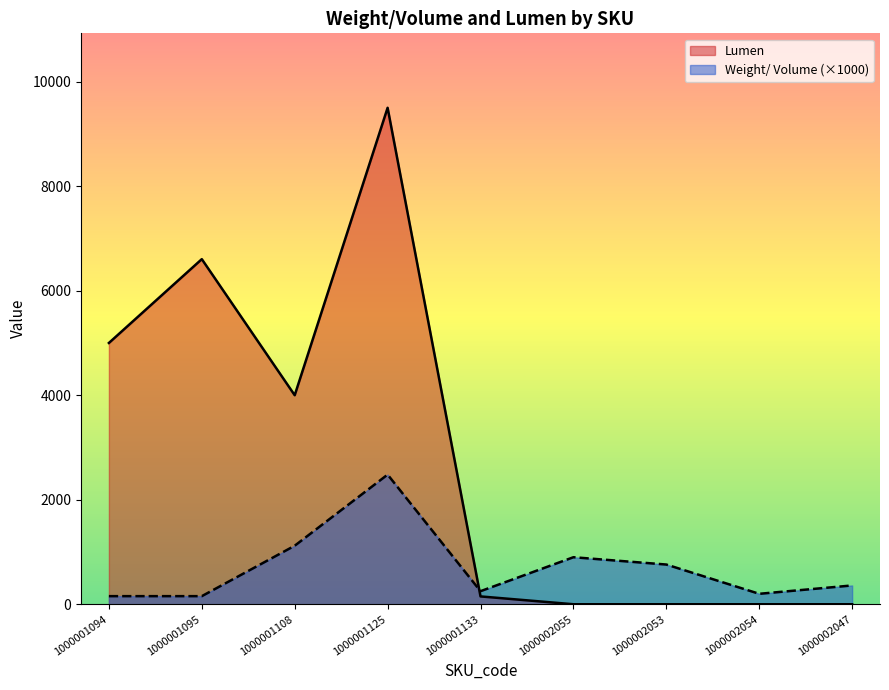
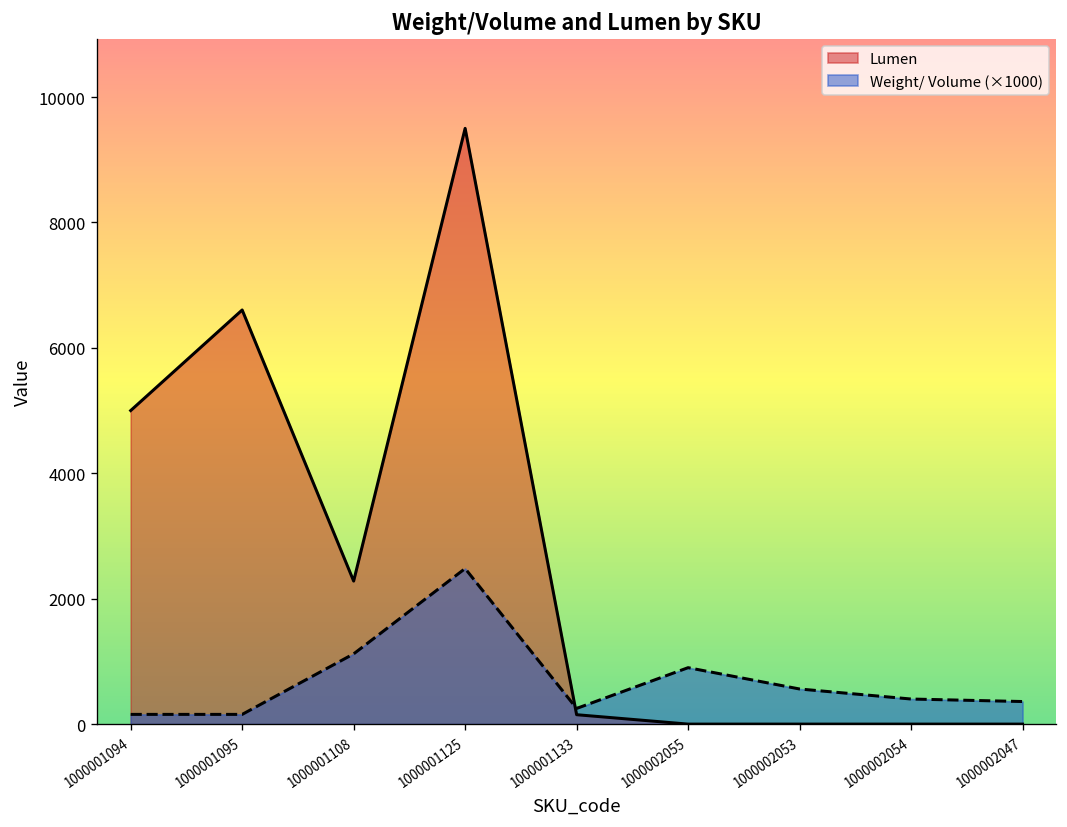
  {
    "Lumen": {
      "1000001094": 5000,
      "1000001095": 6600,
-     "1000001108": 4000,
+     "1000001108": 2300,
      "1000001125": 9500,
      "1000001133": 200,
      "1000002055": 0,
      "1000002053": 0,
      "1000002054": 0,
      "1000002047": 0
    },
    "Weight/ Volume (×1000)": {
      "1000001094": 200,
      "1000001095": 200,
      "1000001108": 1100,
      "1000001125": 2500,
      "1000001133": 300,
      "1000002055": 900,
-     "1000002053": 800,
-     "1000002054": 200,
+     "1000002053": 600,
+     "1000002054": 400,
      "1000002047": 400
    }
  }
